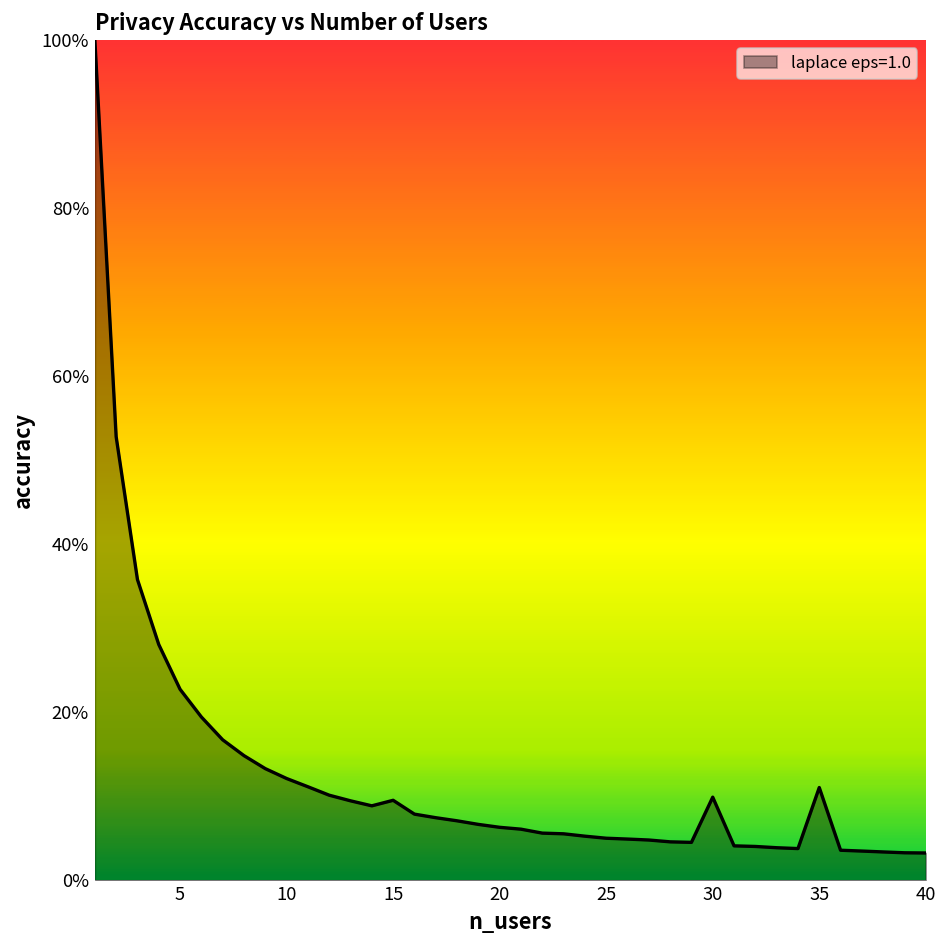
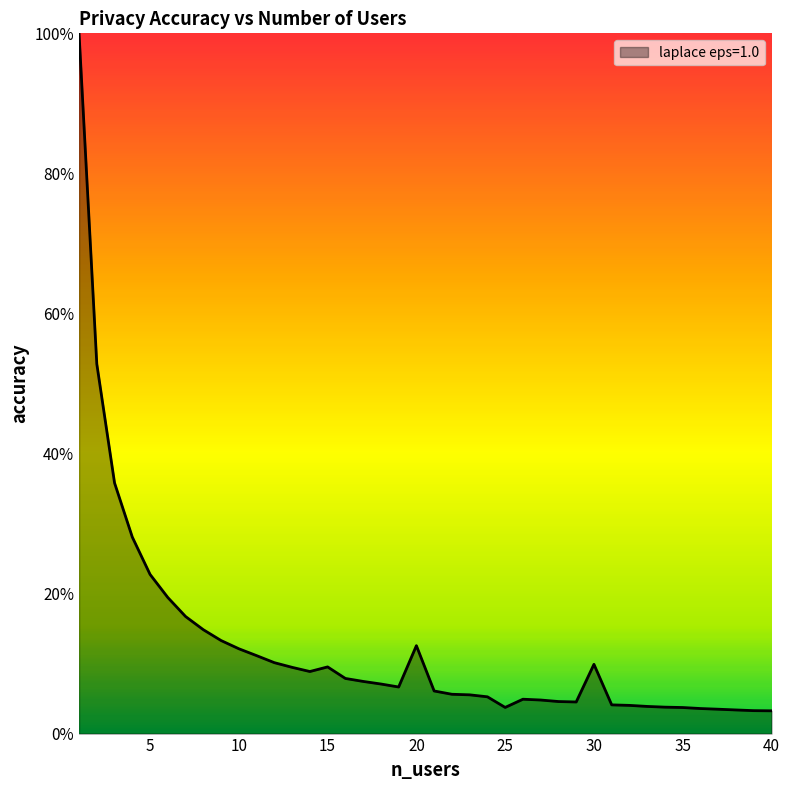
  {
    "5": "23%",
    "10": "12%",
    "15": "10%",
-   "20": "6%",
-   "25": "5%",
+   "20": "13%",
+   "25": "4%",
    "30": "10%",
-   "35": "11%",
+   "35": "4%",
    "40": "3%"
  }
